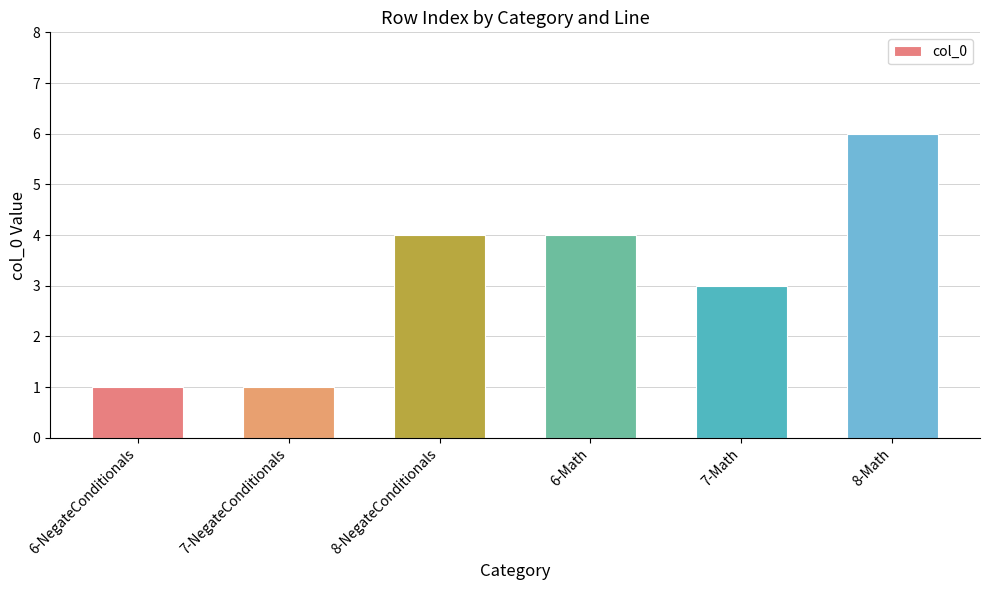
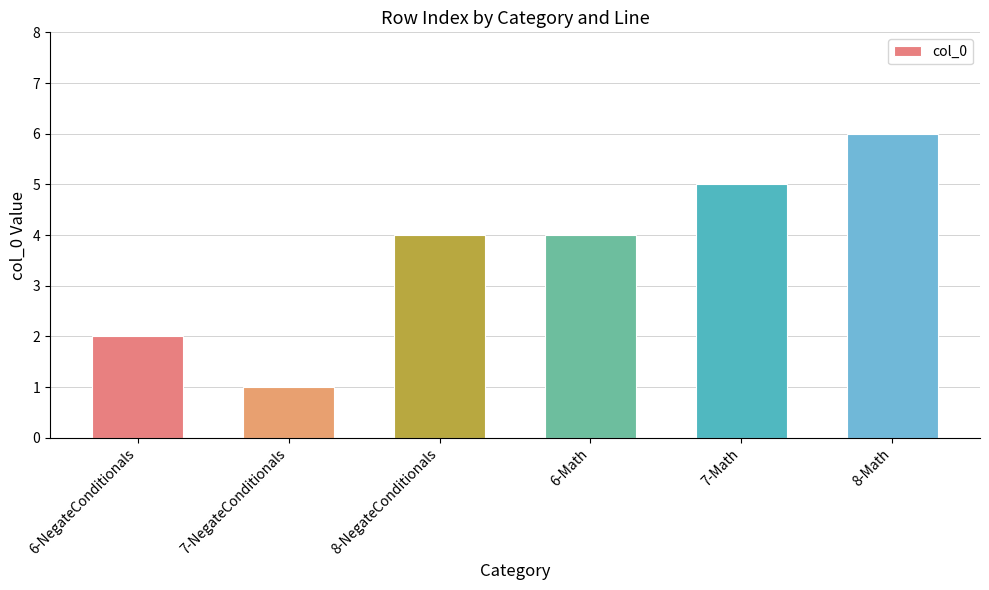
  {
-   "6-NegateConditionals": 1,
+   "6-NegateConditionals": 2,
    "7-NegateConditionals": 1,
    "8-NegateConditionals": 4,
    "6-Math": 4,
-   "7-Math": 3,
+   "7-Math": 5,
    "8-Math": 6
  }
